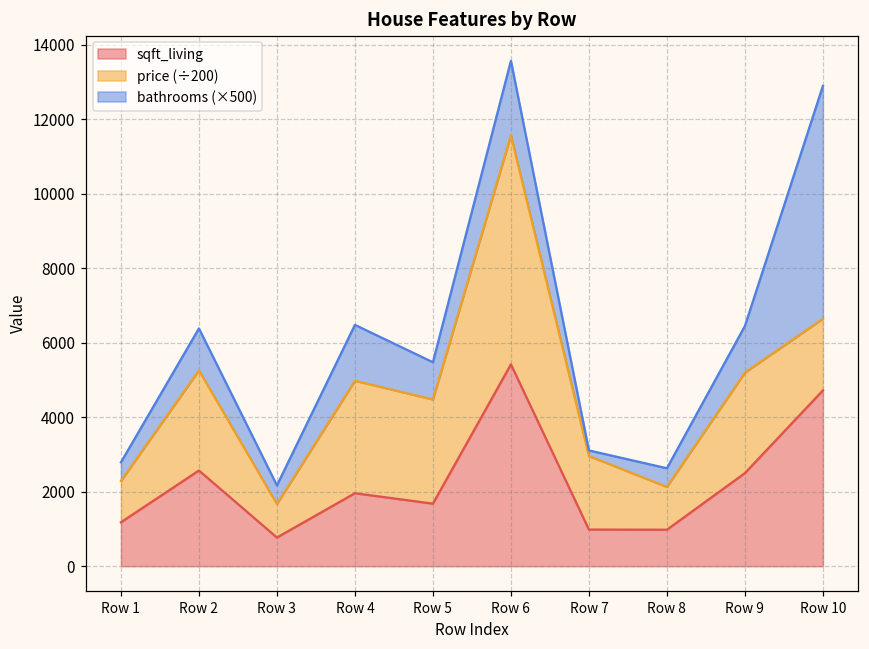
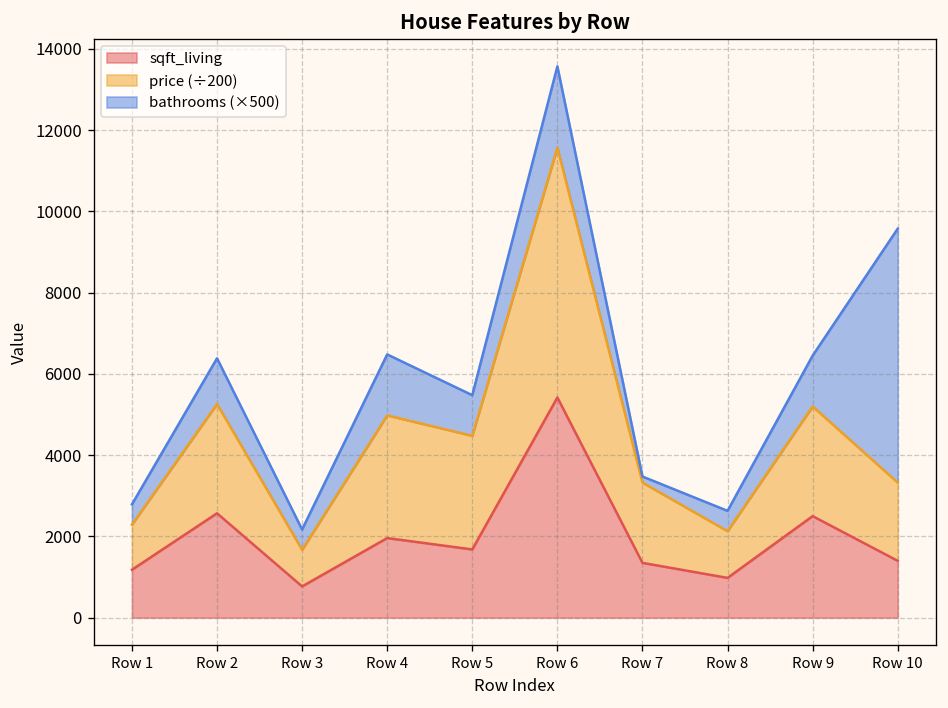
  {
    "sqft_living": {
      "Row 1": 1200,
      "Row 2": 2600,
      "Row 3": 800,
      "Row 4": 2000,
      "Row 5": 1700,
      "Row 6": 5400,
-     "Row 7": 1000,
+     "Row 7": 1400,
      "Row 8": 1000,
      "Row 9": 2500,
-     "Row 10": 4700
+     "Row 10": 1400
    },
    "price (÷200)": {
      "Row 1": 1100,
      "Row 2": 2700,
      "Row 3": 900,
      "Row 4": 3000,
      "Row 5": 2800,
      "Row 6": 6200,
      "Row 7": 2000,
      "Row 8": 1200,
      "Row 9": 2700,
      "Row 10": 1900
    },
    "bathrooms (×500)": {
      "Row 1": 500,
      "Row 2": 1100,
      "Row 3": 500,
      "Row 4": 1500,
      "Row 5": 1000,
      "Row 6": 2000,
      "Row 7": 200,
      "Row 8": 500,
      "Row 9": 1300,
      "Row 10": 6300
    }
  }
